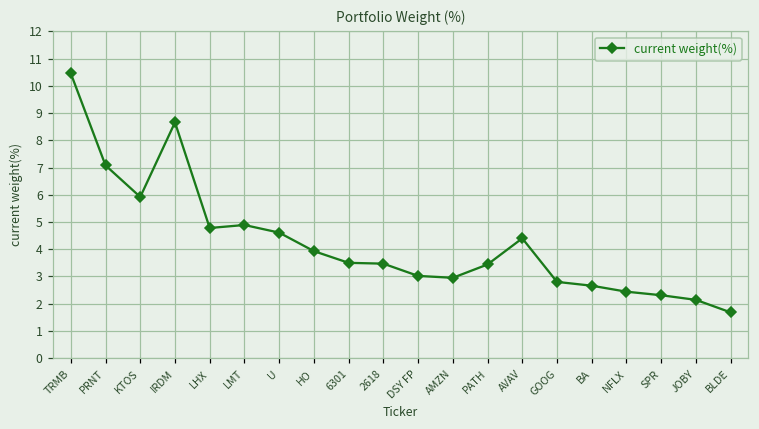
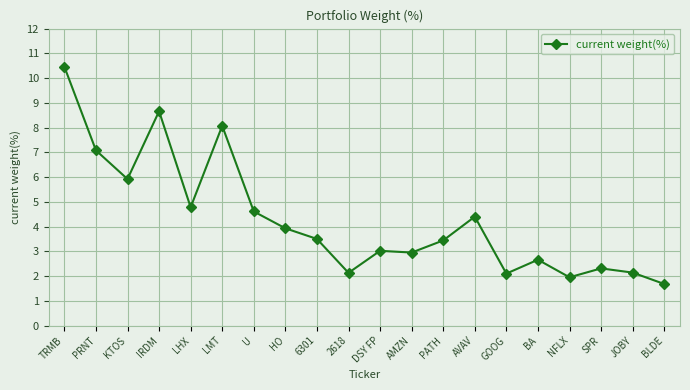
  {
    "TRMB": 10.5,
    "PRNT": 7.1,
    "KTOS": 5.9,
    "IRDM": 8.7,
    "LHX": 4.8,
-   "LMT": 4.9,
+   "LMT": 8.1,
    "U": 4.6,
    "HO": 3.9,
    "6301": 3.5,
-   "2618": 3.5,
+   "2618": 2.1,
    "DSY FP": 3.0,
    "AMZN": 3.0,
    "PATH": 3.4,
    "AVAV": 4.4,
-   "GOOG": 2.8,
+   "GOOG": 2.1,
    "BA": 2.7,
-   "NFLX": 2.4,
+   "NFLX": 2.0,
    "SPR": 2.3,
    "JOBY": 2.1,
    "BLDE": 1.7
  }
